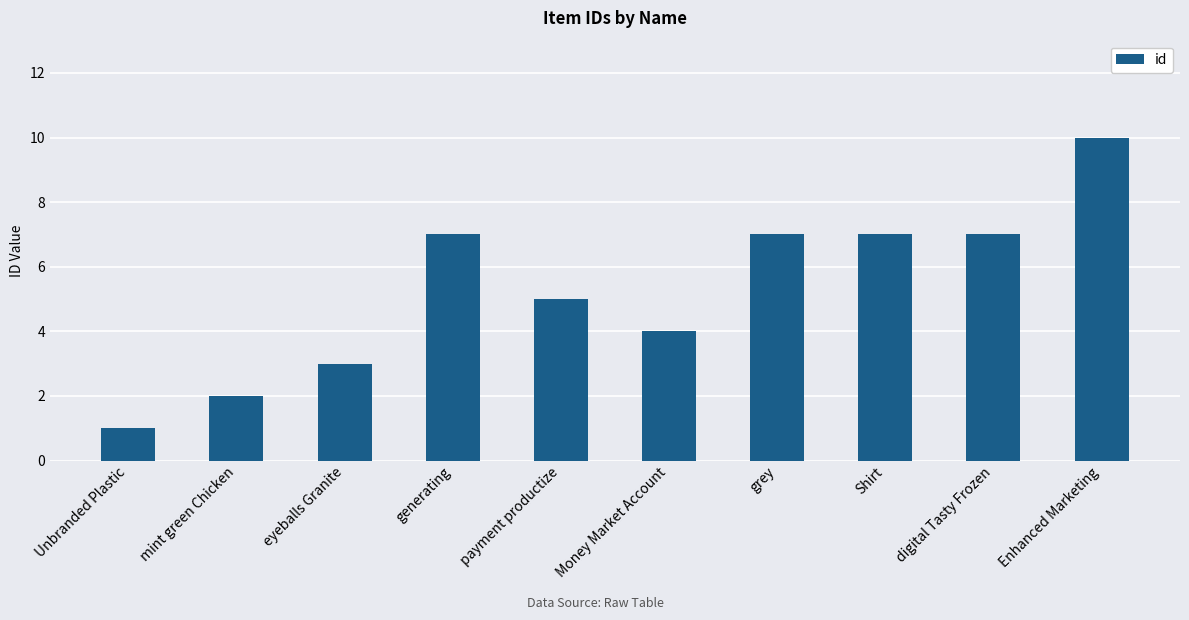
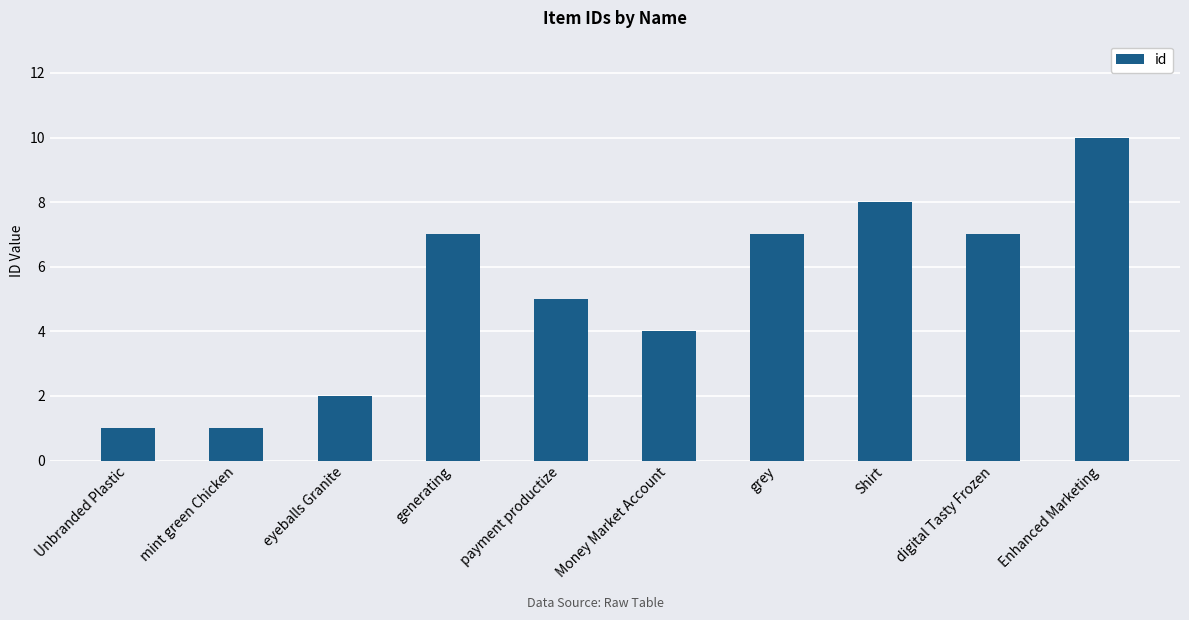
  {
    "Unbranded Plastic": 1,
-   "mint green Chicken": 2,
-   "eyeballs Granite": 3,
+   "mint green Chicken": 1,
+   "eyeballs Granite": 2,
    "generating": 7,
    "payment productize": 5,
    "Money Market Account": 4,
    "grey": 7,
-   "Shirt": 7,
+   "Shirt": 8,
    "digital Tasty Frozen": 7,
    "Enhanced Marketing": 10
  }
